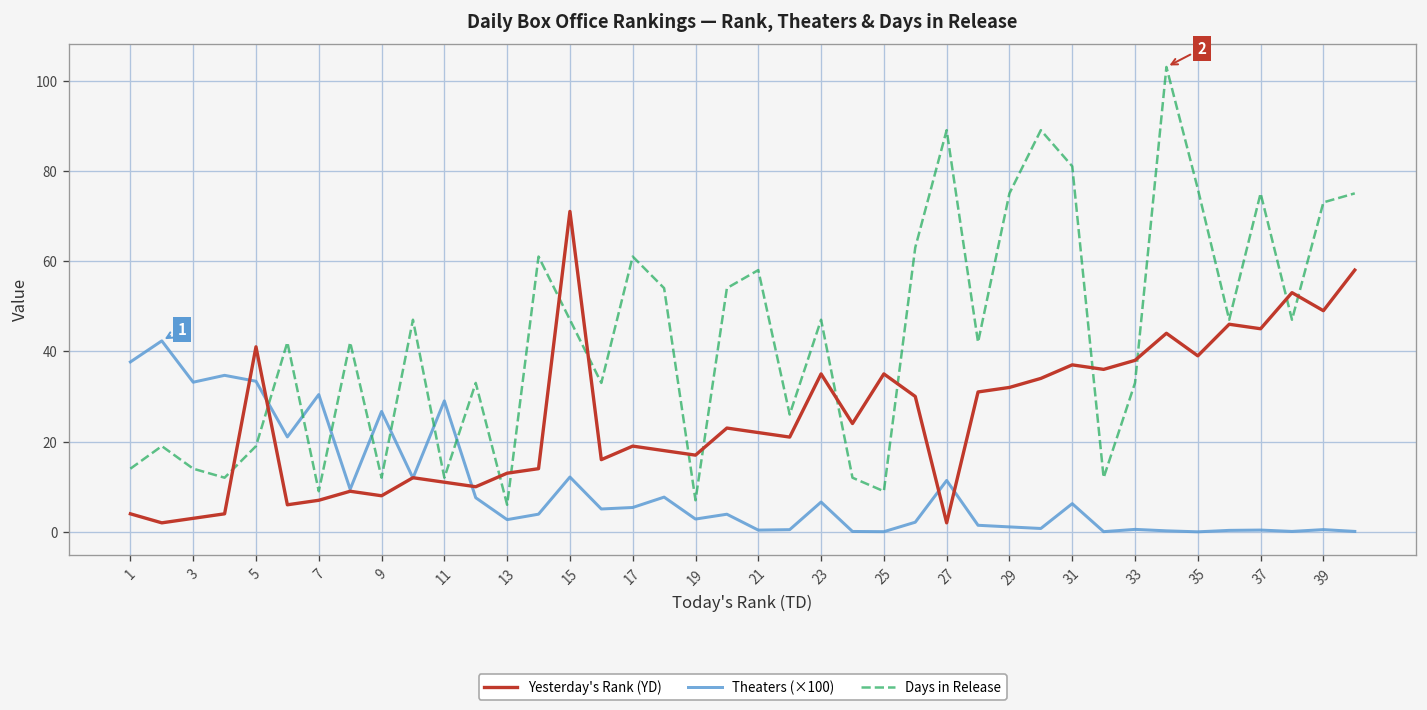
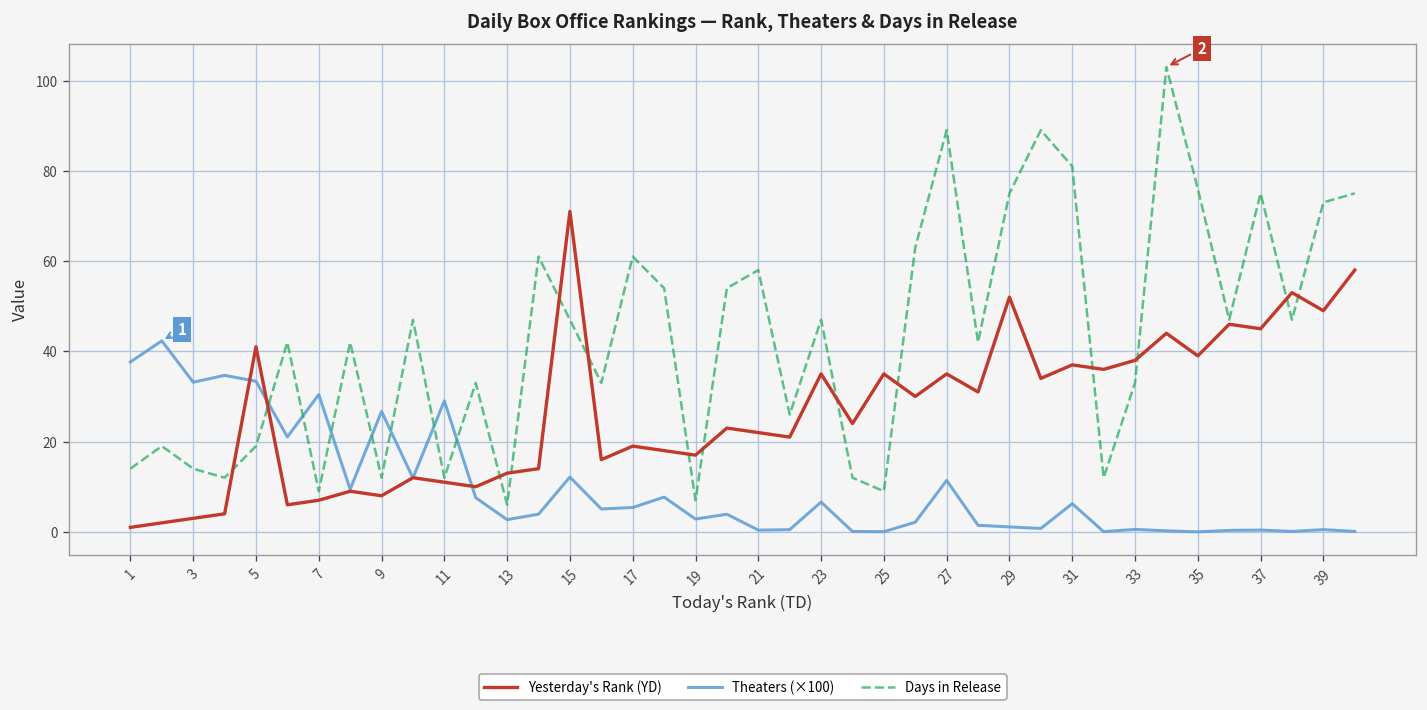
  {
    "Yesterday's Rank (YD)": {
-     "1": 4,
+     "1": 1,
      "3": 3,
      "5": 41,
      "7": 7,
      "9": 8,
      "11": 11,
      "13": 13,
      "15": 71,
      "17": 19,
      "19": 17,
      "21": 22,
      "23": 35,
      "25": 35,
-     "27": 2,
-     "29": 32,
+     "27": 35,
+     "29": 52,
      "31": 37,
      "33": 38,
      "35": 39,
      "37": 45,
      "39": 49
    },
    "Theaters (×100)": {
      "1": 38,
      "3": 33,
      "5": 33,
      "7": 30,
      "9": 27,
      "11": 29,
      "13": 3,
      "15": 12,
      "17": 5,
      "19": 3,
      "21": 0,
      "23": 7,
      "25": 0,
      "27": 11,
      "29": 1,
      "31": 6,
      "33": 1,
      "35": 0,
      "37": 0,
      "39": 1
    },
    "Days in Release": {
      "1": 14,
      "3": 14,
      "5": 19,
      "7": 9,
      "9": 12,
      "11": 12,
      "13": 6,
      "15": 47,
      "17": 61,
      "19": 7,
      "21": 58,
      "23": 47,
      "25": 9,
      "27": 89,
      "29": 75,
      "31": 81,
      "33": 33,
      "35": 76,
      "37": 75,
      "39": 73
    }
  }
